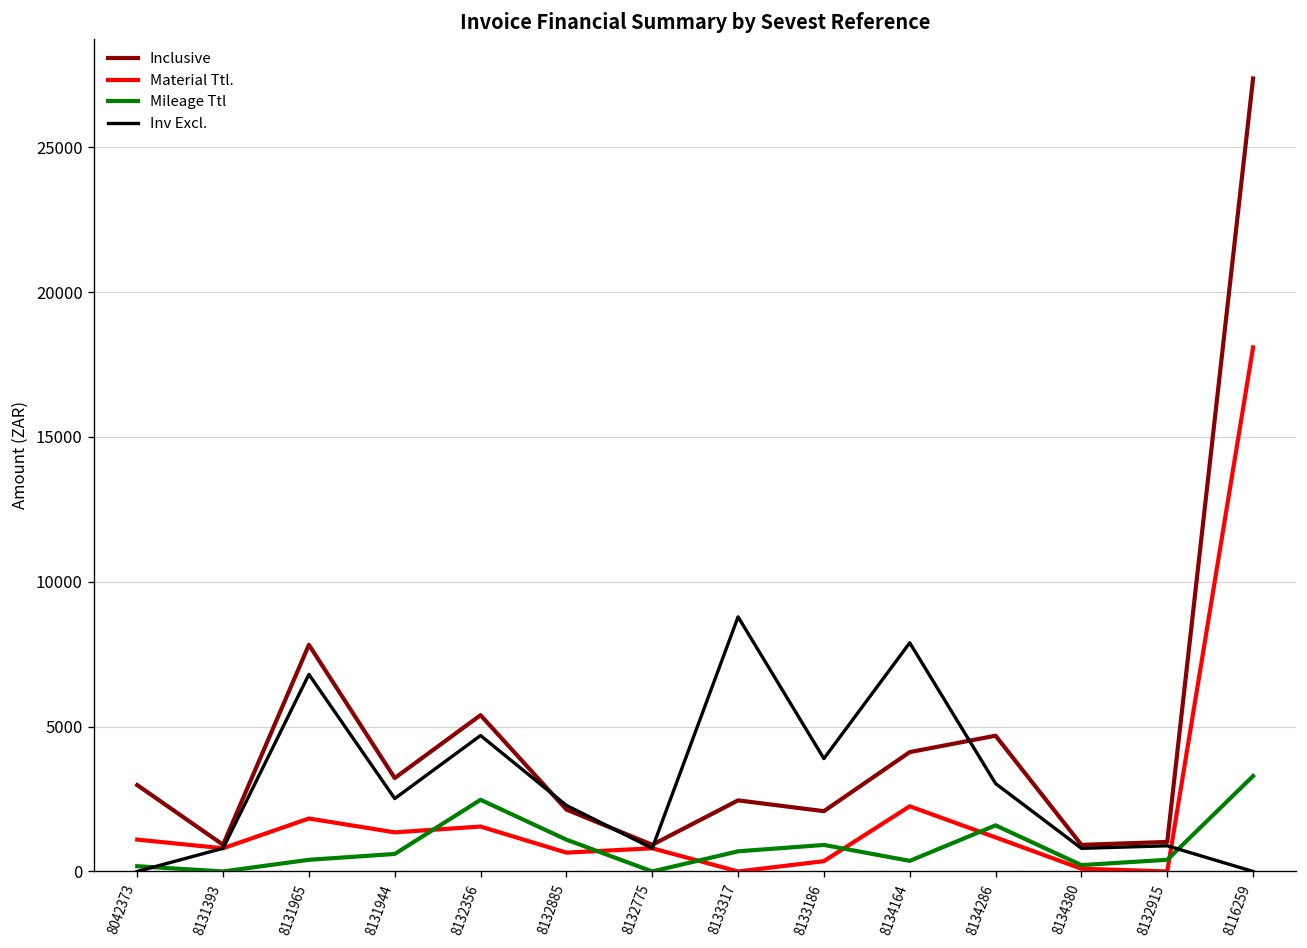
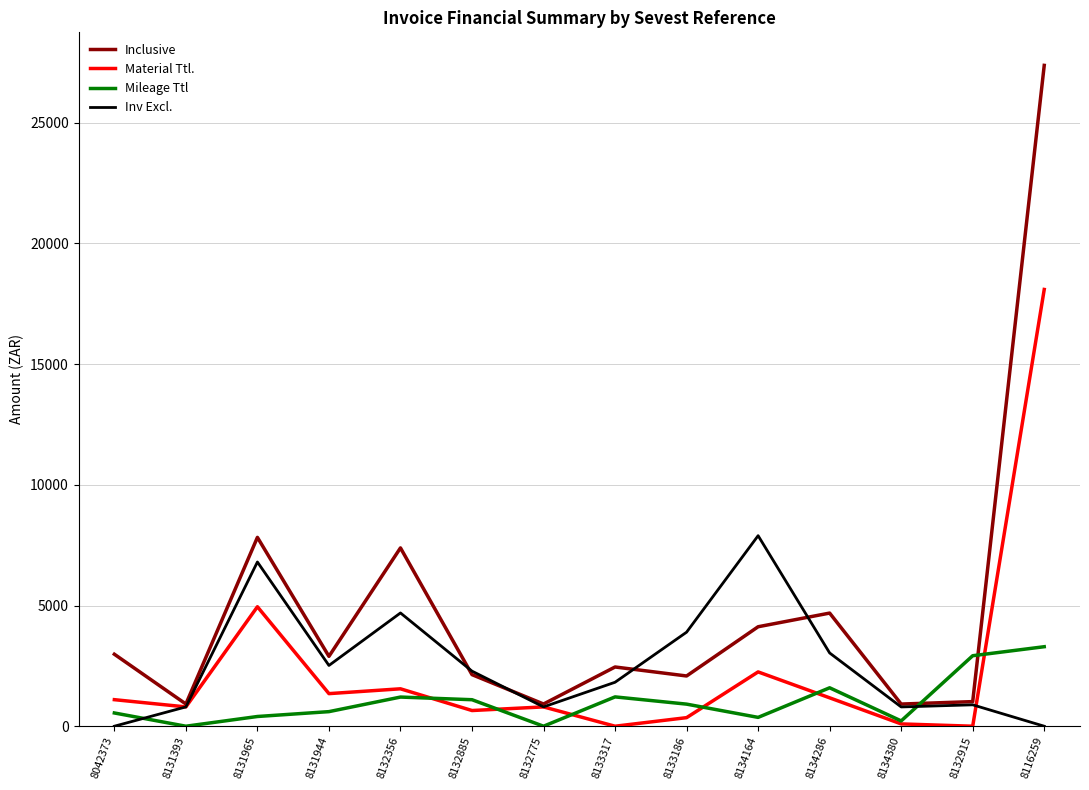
  {
    "Inclusive": {
      "8042373": 3000,
      "8131393": 900,
      "8131965": 7800,
-     "8131944": 3200,
-     "8132356": 5400,
+     "8131944": 2900,
+     "8132356": 7400,
      "8132885": 2100,
      "8132775": 900,
      "8133317": 2500,
      "8133186": 2100,
      "8134164": 4100,
      "8134286": 4700,
      "8134380": 900,
      "8132915": 1000,
      "8116259": 27400
    },
    "Material Ttl.": {
      "8042373": 1100,
-     "8131965": 1800,
+     "8131965": 5000,
      "8131944": 1400,
      "8132356": 1600,
      "8132885": 700,
      "8133317": 0,
      "8133186": 400,
      "8134164": 2300,
      "8134286": 1200,
      "8134380": 100,
      "8132915": 0,
      "8116259": 18100
    },
    "Mileage Ttl": {
-     "8042373": 200,
+     "8042373": 500,
      "8131393": 0,
      "8131965": 400,
      "8131944": 600,
-     "8132356": 2500,
+     "8132356": 1200,
      "8132885": 1100,
      "8132775": 0,
-     "8133317": 700,
+     "8133317": 1200,
      "8133186": 900,
      "8134164": 400,
      "8134286": 1600,
      "8134380": 200,
-     "8132915": 400,
+     "8132915": 2900,
      "8116259": 3300
    },
    "Inv Excl.": {
      "8042373": 0,
      "8131965": 6800,
      "8131944": 2500,
      "8132356": 4700,
      "8132885": 2300,
-     "8133317": 8800,
+     "8133317": 1800,
      "8133186": 3900,
      "8134164": 7900,
      "8134286": 3000,
      "8134380": 800,
      "8132915": 900,
      "8116259": 0
    }
  }
